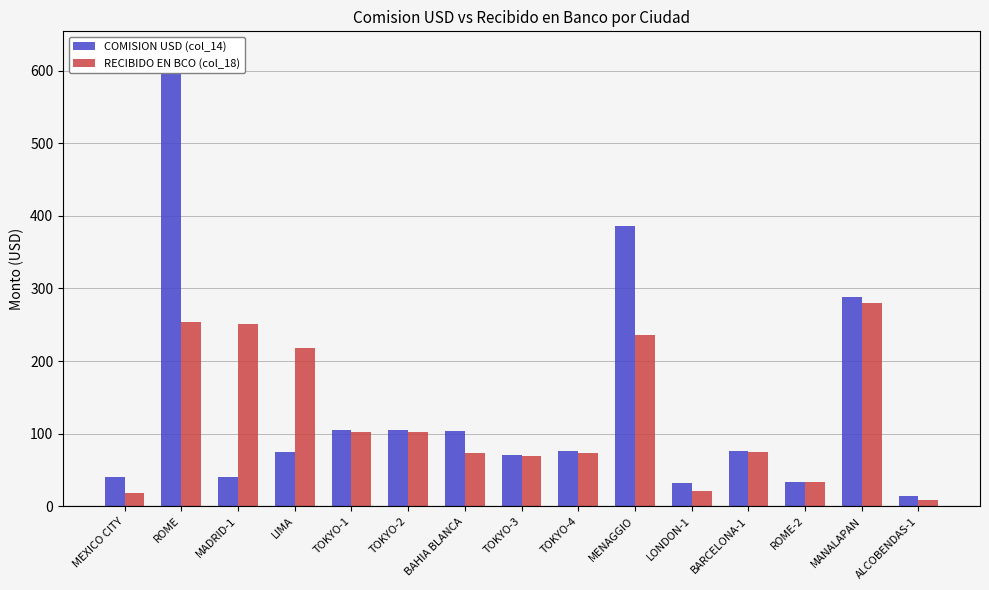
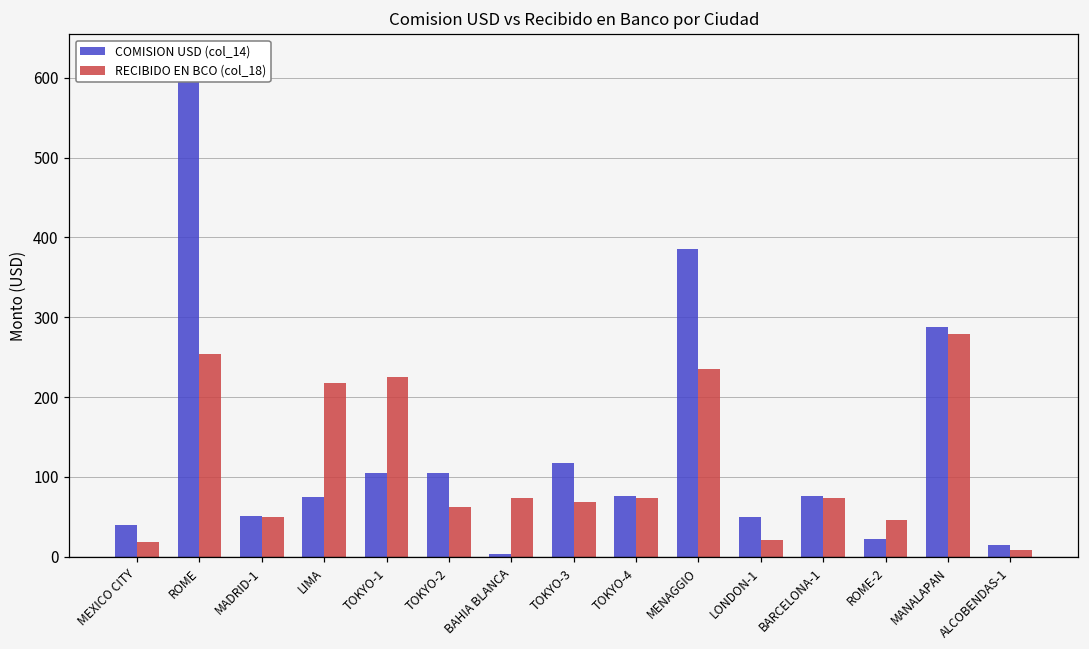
  {
    "COMISION USD (col_14)": {
      "MEXICO CITY": 40,
-     "MADRID-1": 40,
+     "MADRID-1": 50,
      "LIMA": 80,
      "TOKYO-1": 100,
      "TOKYO-2": 100,
-     "BAHIA BLANCA": 100,
-     "TOKYO-3": 70,
+     "BAHIA BLANCA": 0,
+     "TOKYO-3": 120,
      "TOKYO-4": 80,
      "MENAGGIO": 390,
-     "LONDON-1": 30,
+     "LONDON-1": 50,
      "BARCELONA-1": 80,
-     "ROME-2": 30,
+     "ROME-2": 20,
      "MANALAPAN": 290,
      "ALCOBENDAS-1": 10
    },
    "RECIBIDO EN BCO (col_18)": {
      "MEXICO CITY": 20,
      "ROME": 250,
-     "MADRID-1": 250,
+     "MADRID-1": 50,
      "LIMA": 220,
-     "TOKYO-1": 100,
-     "TOKYO-2": 100,
+     "TOKYO-1": 230,
+     "TOKYO-2": 60,
      "BAHIA BLANCA": 70,
      "TOKYO-3": 70,
      "TOKYO-4": 70,
      "MENAGGIO": 240,
      "LONDON-1": 20,
      "BARCELONA-1": 70,
-     "ROME-2": 30,
+     "ROME-2": 50,
      "MANALAPAN": 280,
      "ALCOBENDAS-1": 10
    }
  }
